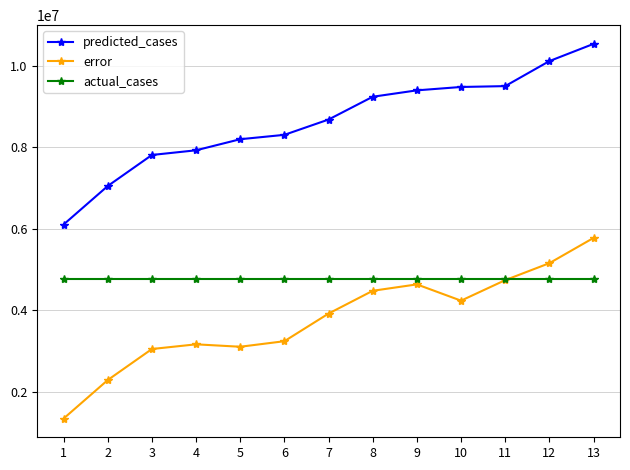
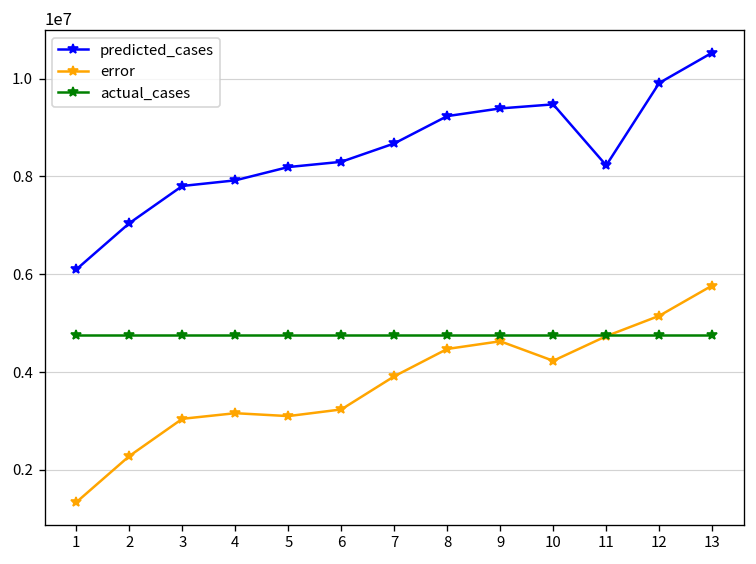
  {
    "predicted_cases": {
      "1": 6100000,
      "2": 7000000,
      "3": 7800000,
      "4": 7900000,
      "5": 8200000,
      "6": 8300000,
      "7": 8700000,
      "8": 9200000,
      "9": 9400000,
      "10": 9500000,
-     "11": 9500000,
-     "12": 10100000,
+     "11": 8200000,
+     "12": 9900000,
      "13": 10500000
    },
    "error": {
      "1": 1300000,
      "2": 2300000,
      "3": 3000000,
      "4": 3200000,
      "5": 3100000,
      "6": 3200000,
      "7": 3900000,
      "8": 4500000,
      "9": 4600000,
      "10": 4200000,
      "12": 5200000,
      "13": 5800000
    },
    "actual_cases": {
      "1": 4800000,
      "2": 4800000,
      "3": 4800000,
      "4": 4800000,
      "5": 4800000,
      "6": 4800000,
      "7": 4800000,
      "8": 4800000,
      "9": 4800000,
      "10": 4800000,
      "12": 4800000,
      "13": 4800000
    }
  }
